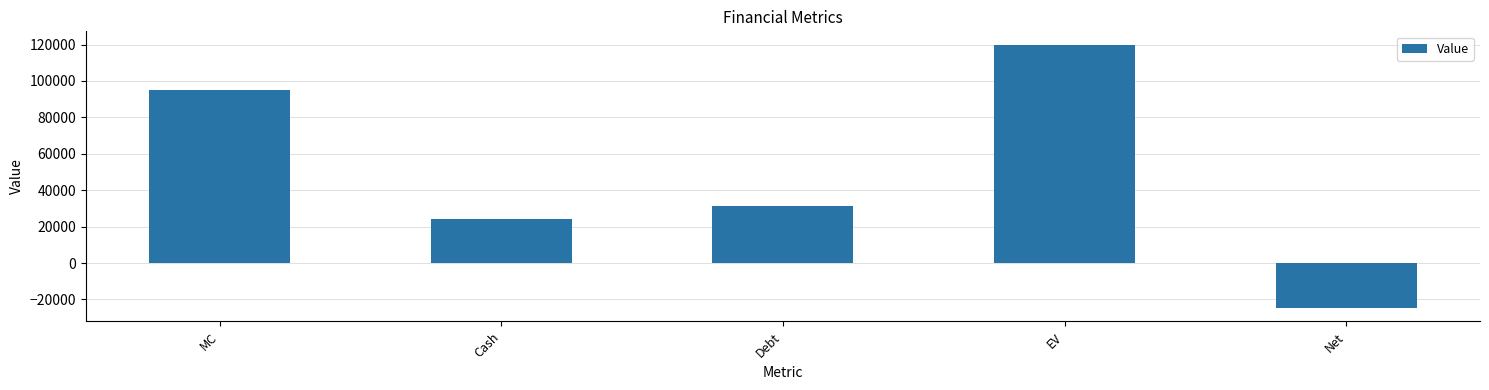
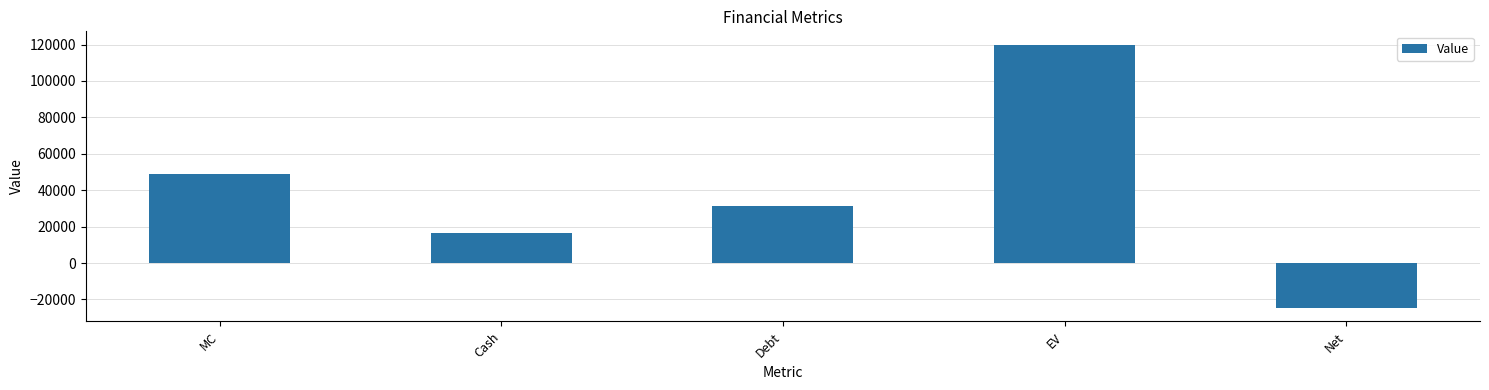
  {
-   "MC": 95000,
-   "Cash": 24000,
+   "MC": 49000,
+   "Cash": 16000,
    "Debt": 31000,
    "EV": 120000,
    "Net": -25000
  }
